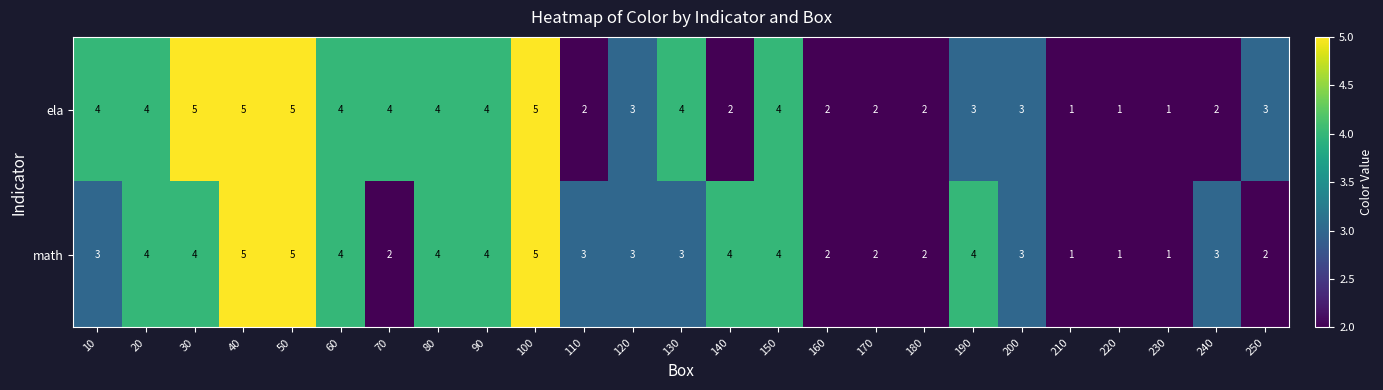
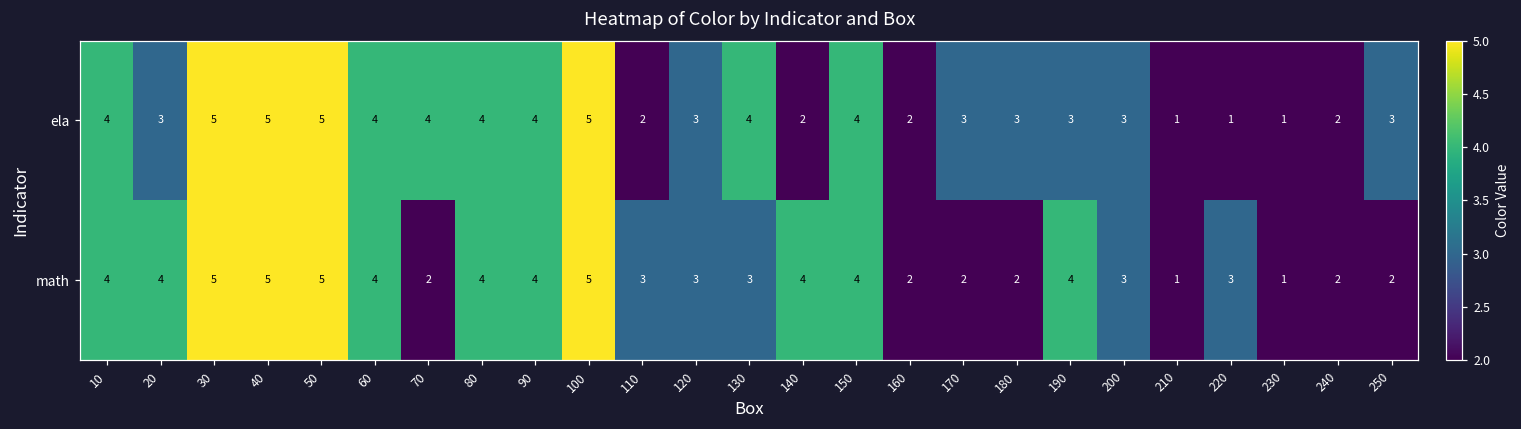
  {
    "ela": {
      "10": 4,
-     "20": 4,
+     "20": 3,
      "30": 5,
      "40": 5,
      "50": 5,
      "60": 4,
      "70": 4,
      "80": 4,
      "90": 4,
      "100": 5,
      "110": 2,
      "120": 3,
      "130": 4,
      "140": 2,
      "150": 4,
      "160": 2,
-     "170": 2,
-     "180": 2,
+     "170": 3,
+     "180": 3,
      "190": 3,
      "200": 3,
      "210": 1,
      "220": 1,
      "230": 1,
      "240": 2,
      "250": 3
    },
    "math": {
-     "10": 3,
+     "10": 4,
      "20": 4,
-     "30": 4,
+     "30": 5,
      "40": 5,
      "50": 5,
      "60": 4,
      "70": 2,
      "80": 4,
      "90": 4,
      "100": 5,
      "110": 3,
      "120": 3,
      "130": 3,
      "140": 4,
      "150": 4,
      "160": 2,
      "170": 2,
      "180": 2,
      "190": 4,
      "200": 3,
      "210": 1,
-     "220": 1,
+     "220": 3,
      "230": 1,
-     "240": 3,
+     "240": 2,
      "250": 2
    }
  }
